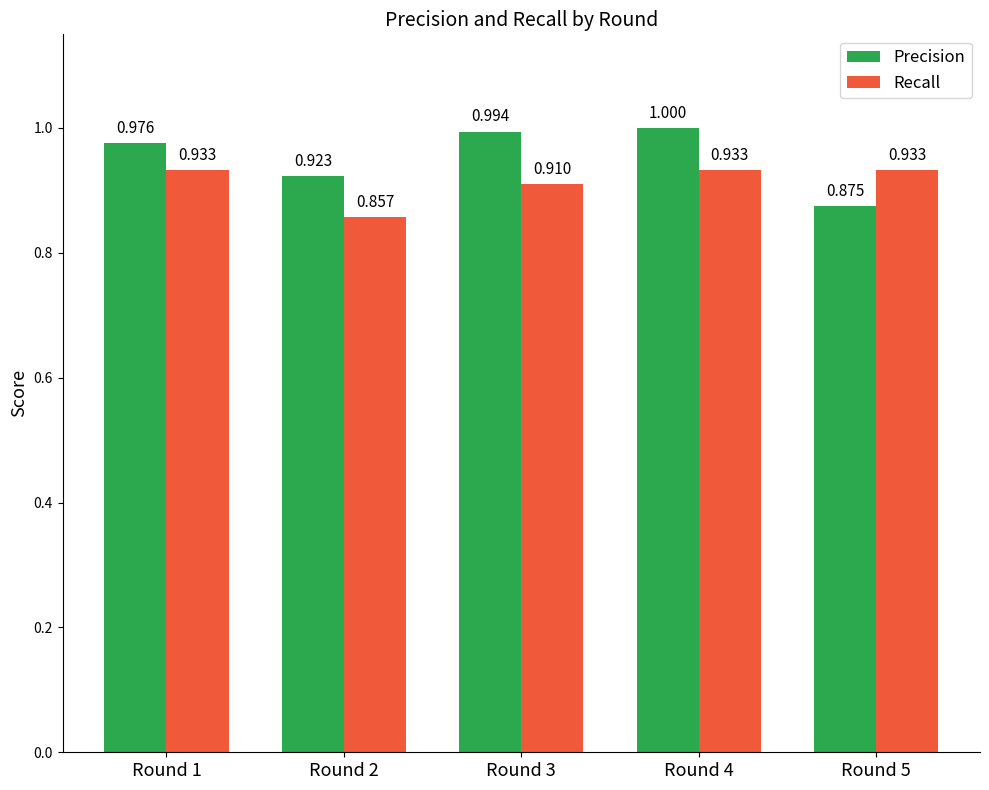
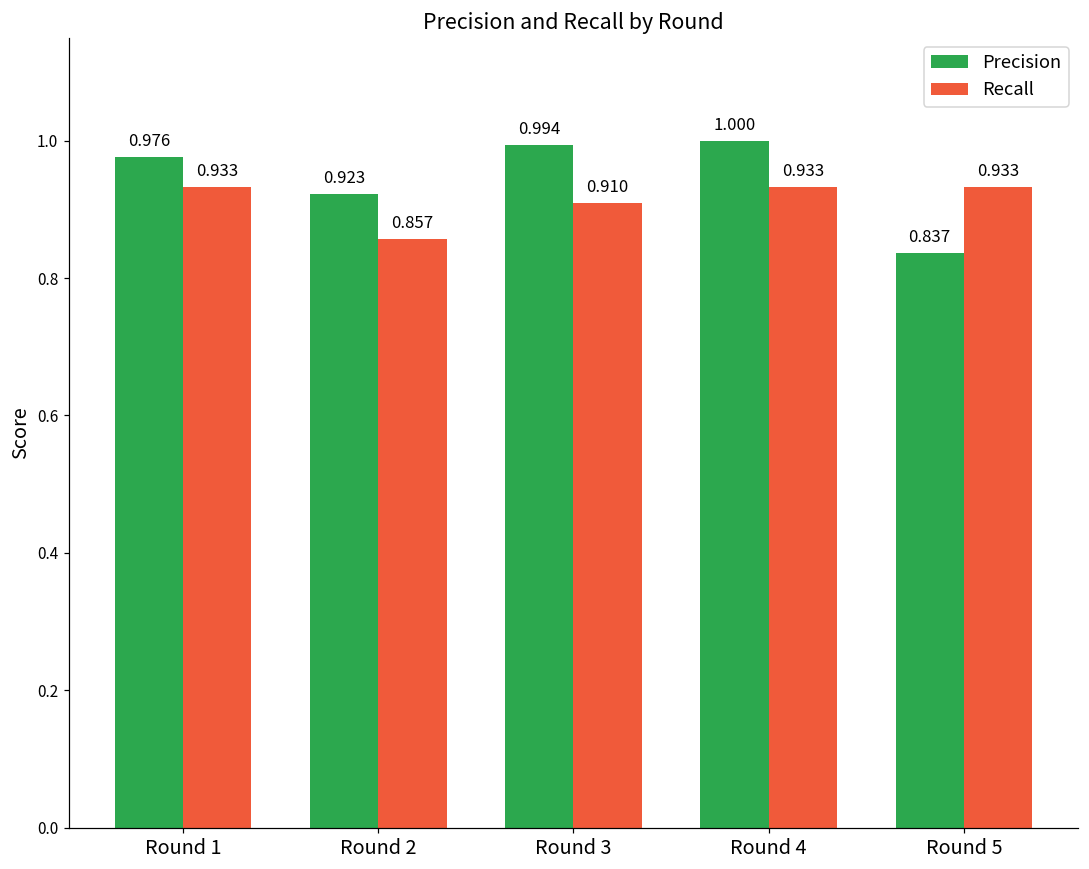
  {
    "Precision": {
      "Round 1": 0.976,
      "Round 2": 0.923,
      "Round 3": 0.994,
      "Round 4": 1.000,
-     "Round 5": 0.875
+     "Round 5": 0.837
    },
    "Recall": {
      "Round 1": 0.933,
      "Round 2": 0.857,
      "Round 3": 0.910,
      "Round 4": 0.933,
      "Round 5": 0.933
    }
  }
